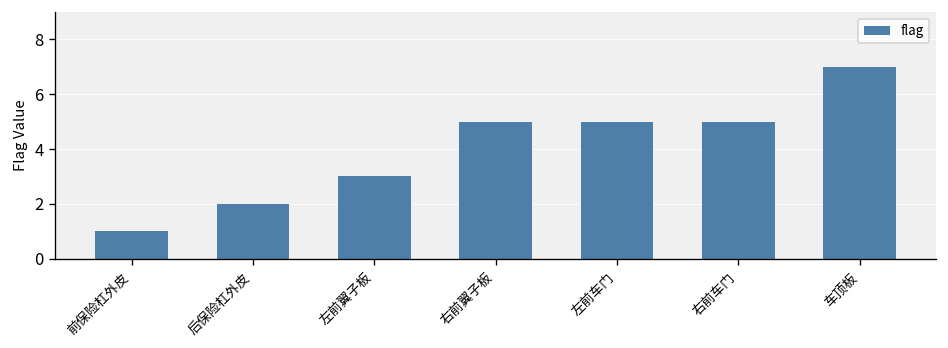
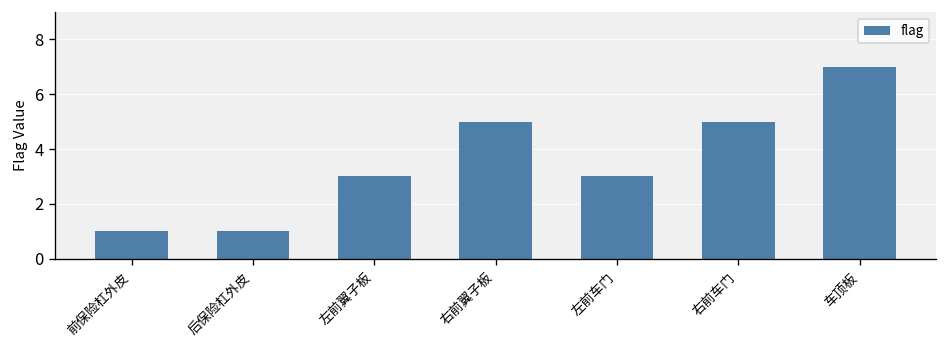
  {
    "前保险杠外皮": 1,
-   "后保险杠外皮": 2,
+   "后保险杠外皮": 1,
    "左前翼子板": 3,
    "右前翼子板": 5,
-   "左前车门": 5,
+   "左前车门": 3,
    "右前车门": 5,
    "车顶板": 7
  }
